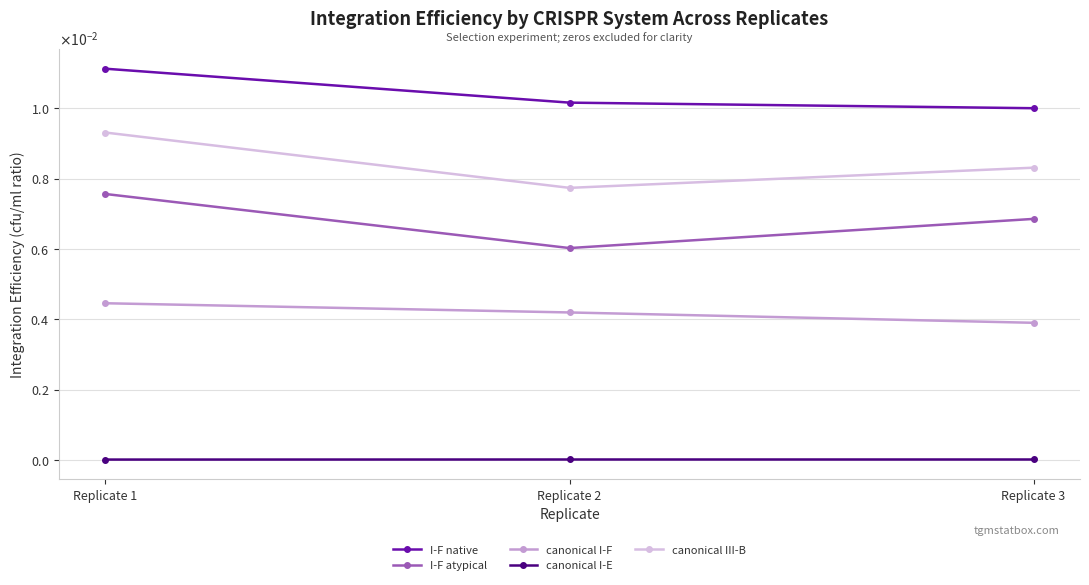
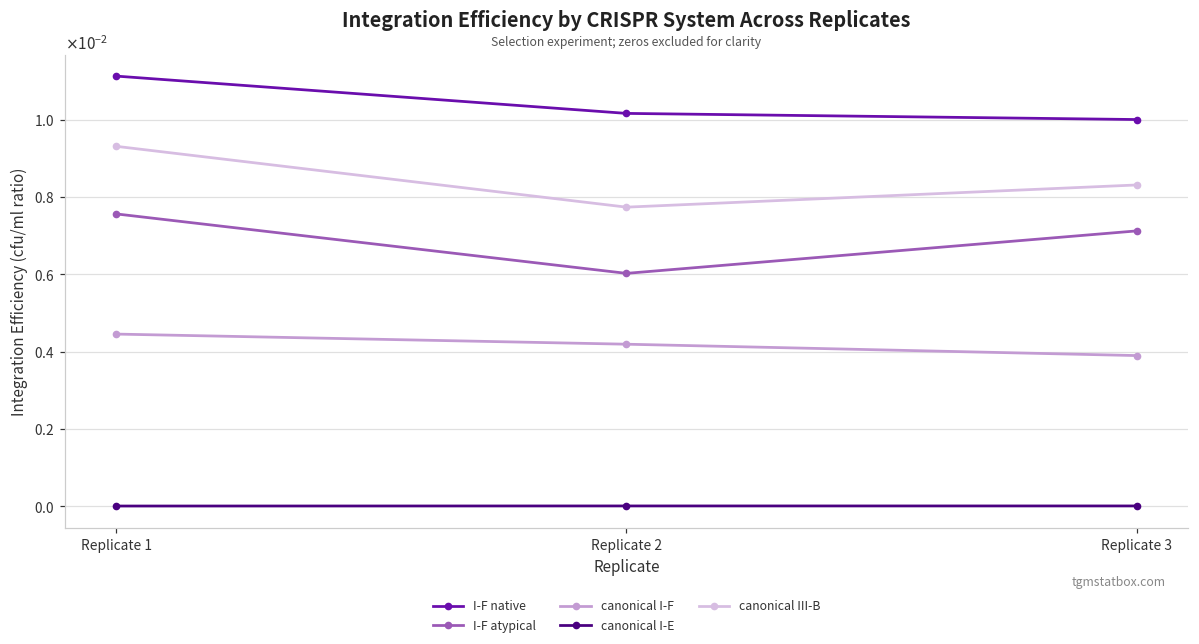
  {
    "I-F atypical": {
      "Replicate 1": 0.0076,
      "Replicate 2": 0.0060,
-     "Replicate 3": 0.0069
+     "Replicate 3": 0.0071
    }
  }
